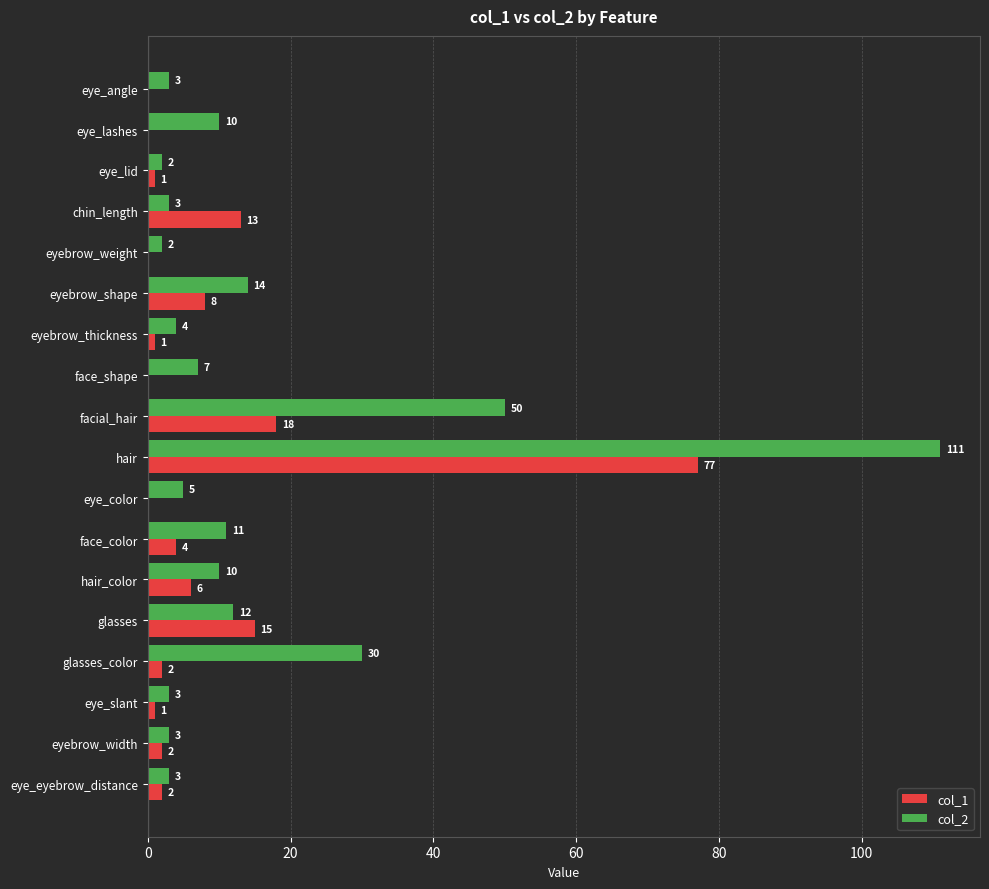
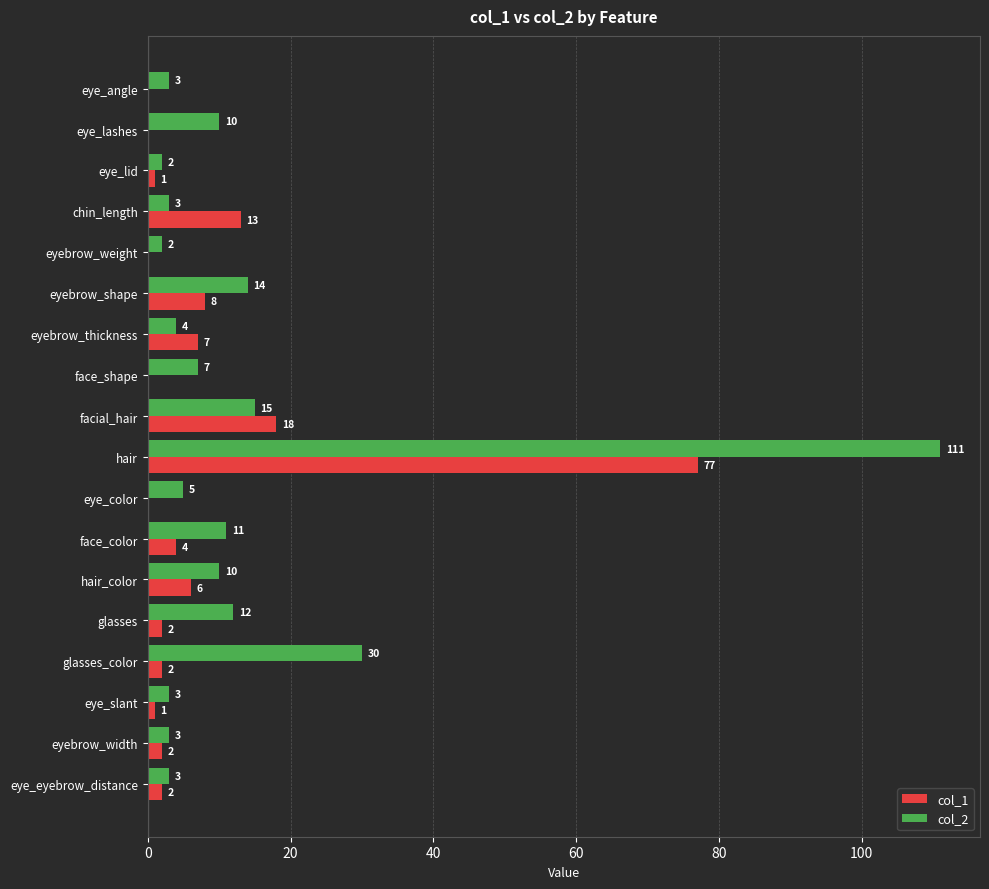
  {
    "col_1": {
      "eye_lid": 1,
      "chin_length": 13,
      "eyebrow_shape": 8,
-     "eyebrow_thickness": 1,
+     "eyebrow_thickness": 7,
      "facial_hair": 18,
      "hair": 77,
      "face_color": 4,
      "hair_color": 6,
-     "glasses": 15,
+     "glasses": 2,
      "glasses_color": 2,
      "eye_slant": 1,
      "eyebrow_width": 2,
      "eye_eyebrow_distance": 2
    },
    "col_2": {
      "eye_angle": 3,
      "eye_lashes": 10,
      "eye_lid": 2,
      "chin_length": 3,
      "eyebrow_weight": 2,
      "eyebrow_shape": 14,
      "eyebrow_thickness": 4,
      "face_shape": 7,
-     "facial_hair": 50,
+     "facial_hair": 15,
      "hair": 111,
      "eye_color": 5,
      "face_color": 11,
      "hair_color": 10,
      "glasses": 12,
      "glasses_color": 30,
      "eye_slant": 3,
      "eyebrow_width": 3,
      "eye_eyebrow_distance": 3
    }
  }
